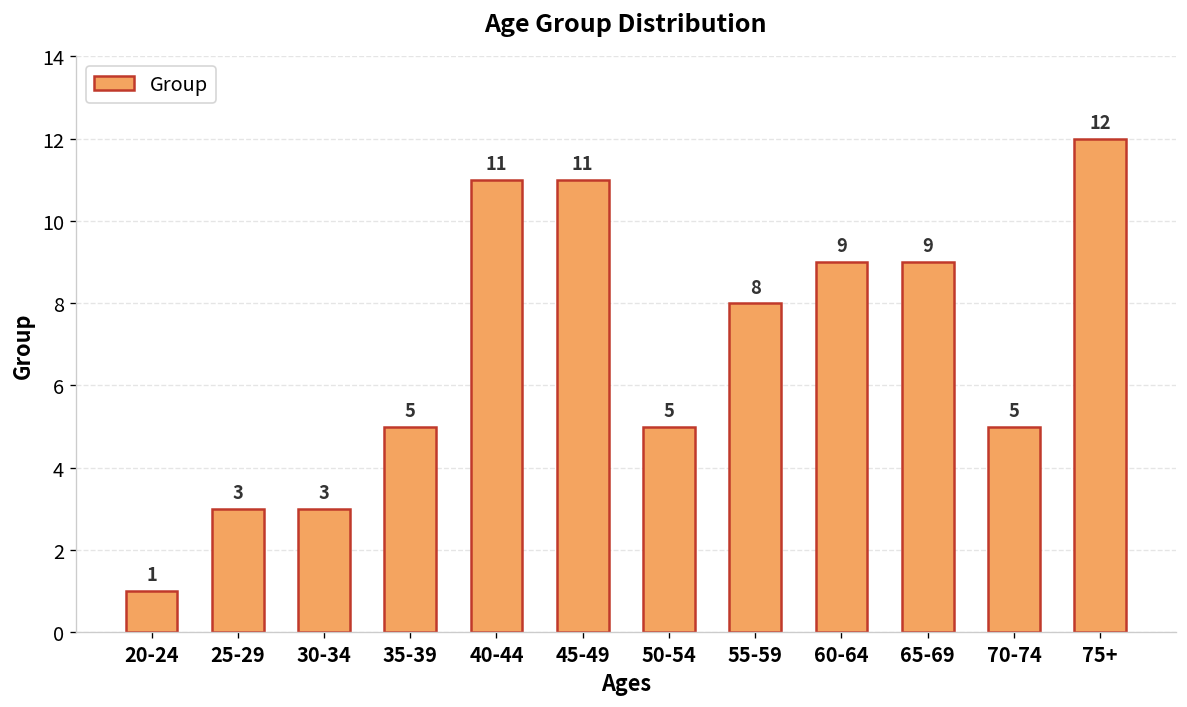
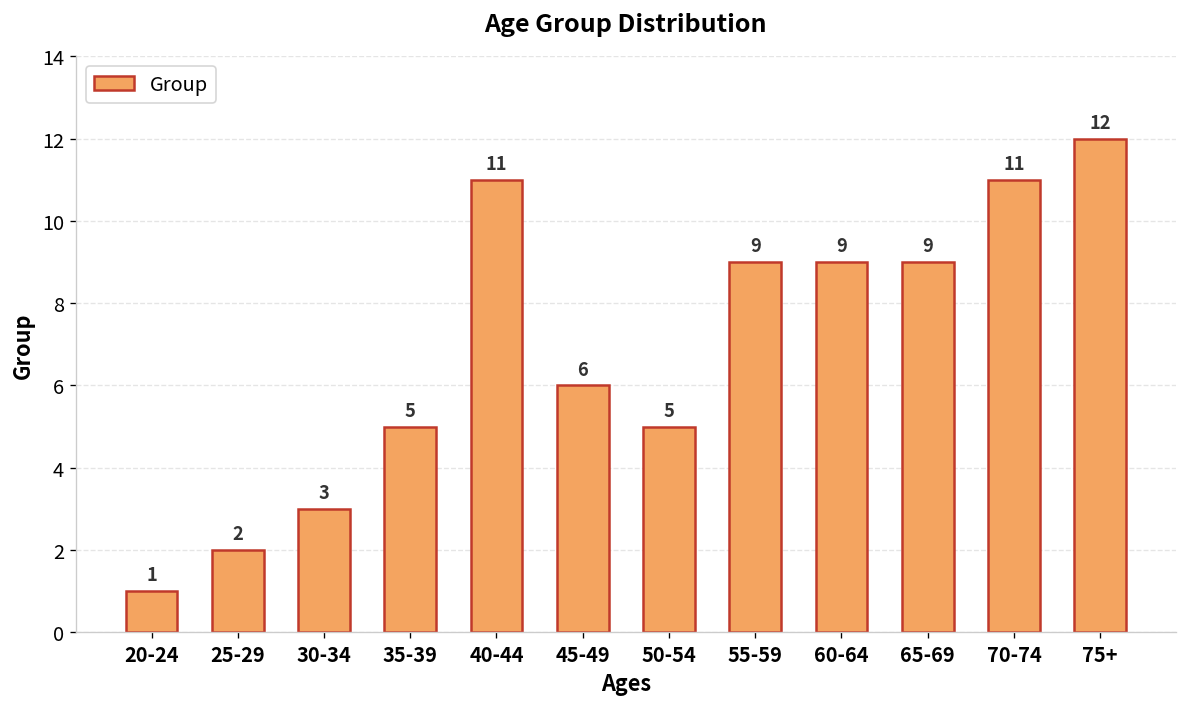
  {
    "20-24": 1,
-   "25-29": 3,
+   "25-29": 2,
    "30-34": 3,
    "35-39": 5,
    "40-44": 11,
-   "45-49": 11,
+   "45-49": 6,
    "50-54": 5,
-   "55-59": 8,
+   "55-59": 9,
    "60-64": 9,
    "65-69": 9,
-   "70-74": 5,
+   "70-74": 11,
    "75+": 12
  }
